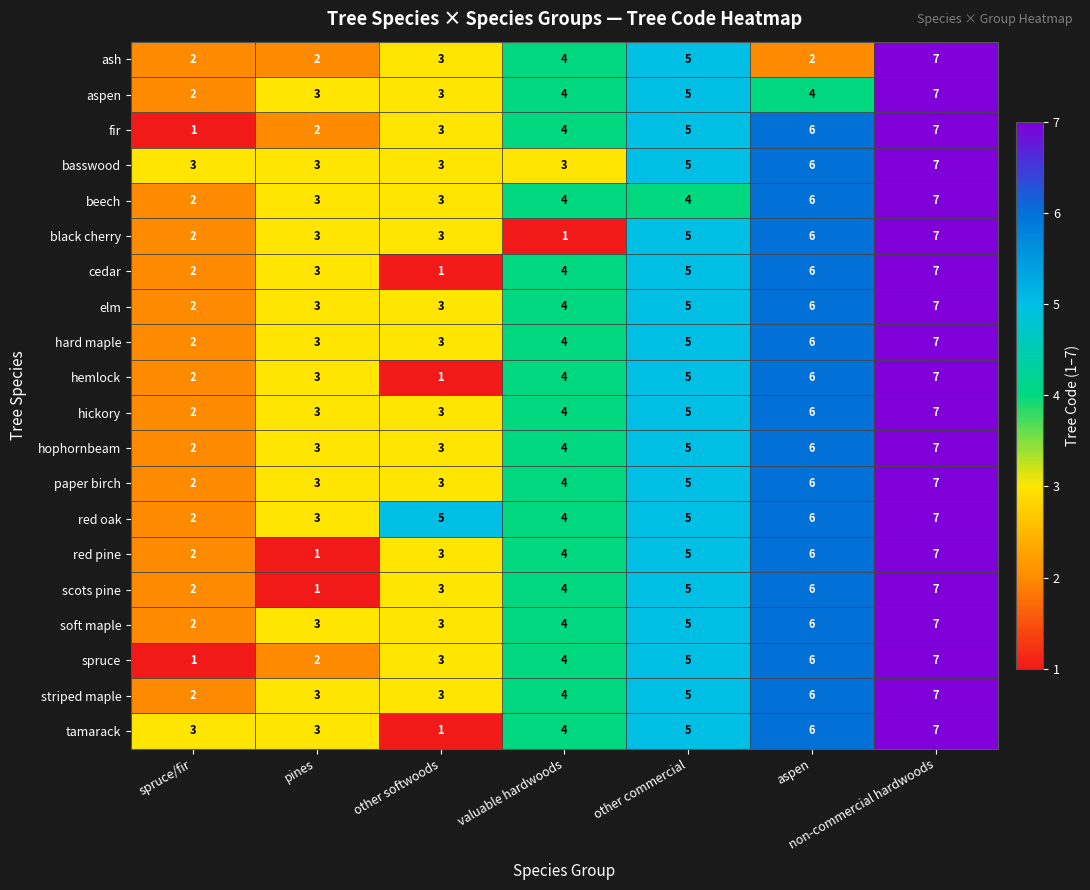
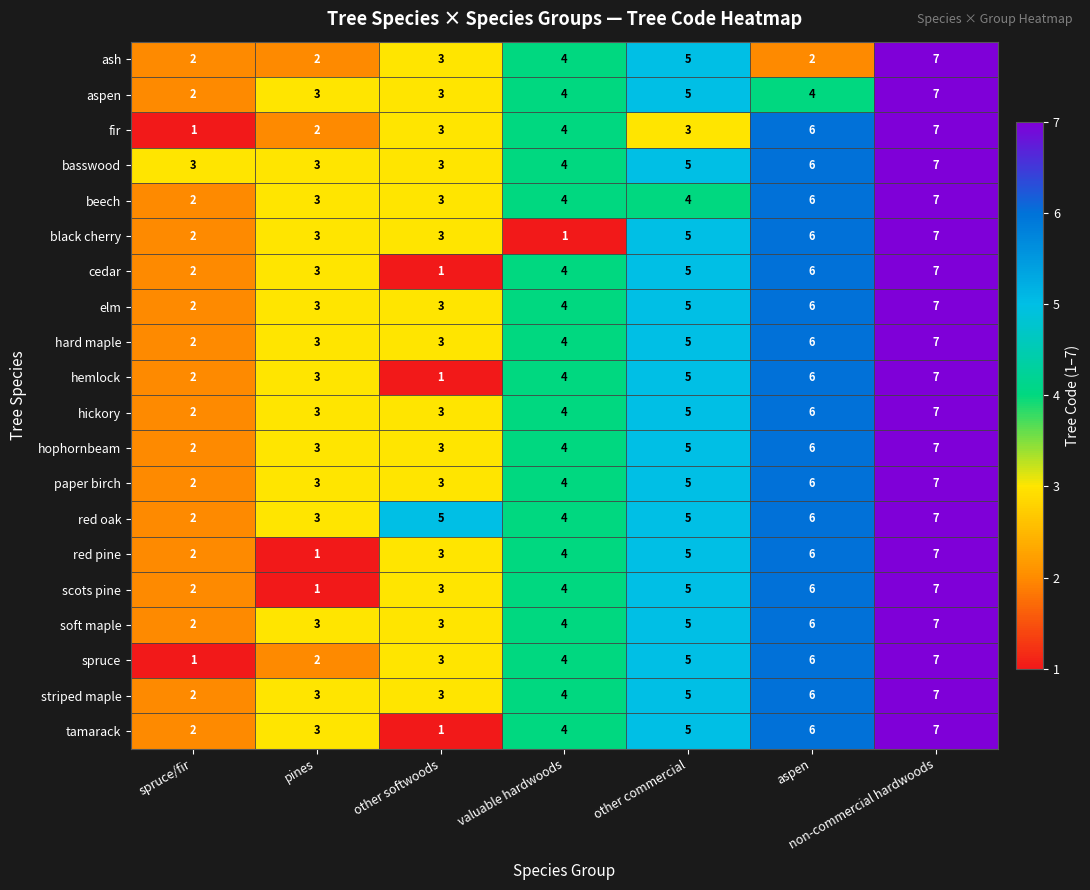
  {
    "ash": {
      "spruce/fir": 2,
      "pines": 2,
      "other softwoods": 3,
      "valuable hardwoods": 4,
      "other commercial": 5,
      "aspen": 2,
      "non-commercial hardwoods": 7
    },
    "aspen": {
      "spruce/fir": 2,
      "pines": 3,
      "other softwoods": 3,
      "valuable hardwoods": 4,
      "other commercial": 5,
      "aspen": 4,
      "non-commercial hardwoods": 7
    },
    "fir": {
      "spruce/fir": 1,
      "pines": 2,
      "other softwoods": 3,
      "valuable hardwoods": 4,
-     "other commercial": 5,
+     "other commercial": 3,
      "aspen": 6,
      "non-commercial hardwoods": 7
    },
    "basswood": {
      "spruce/fir": 3,
      "pines": 3,
      "other softwoods": 3,
-     "valuable hardwoods": 3,
+     "valuable hardwoods": 4,
      "other commercial": 5,
      "aspen": 6,
      "non-commercial hardwoods": 7
    },
    "beech": {
      "spruce/fir": 2,
      "pines": 3,
      "other softwoods": 3,
      "valuable hardwoods": 4,
      "other commercial": 4,
      "aspen": 6,
      "non-commercial hardwoods": 7
    },
    "black cherry": {
      "spruce/fir": 2,
      "pines": 3,
      "other softwoods": 3,
      "valuable hardwoods": 1,
      "other commercial": 5,
      "aspen": 6,
      "non-commercial hardwoods": 7
    },
    "cedar": {
      "spruce/fir": 2,
      "pines": 3,
      "other softwoods": 1,
      "valuable hardwoods": 4,
      "other commercial": 5,
      "aspen": 6,
      "non-commercial hardwoods": 7
    },
    "elm": {
      "spruce/fir": 2,
      "pines": 3,
      "other softwoods": 3,
      "valuable hardwoods": 4,
      "other commercial": 5,
      "aspen": 6,
      "non-commercial hardwoods": 7
    },
    "hard maple": {
      "spruce/fir": 2,
      "pines": 3,
      "other softwoods": 3,
      "valuable hardwoods": 4,
      "other commercial": 5,
      "aspen": 6,
      "non-commercial hardwoods": 7
    },
    "hemlock": {
      "spruce/fir": 2,
      "pines": 3,
      "other softwoods": 1,
      "valuable hardwoods": 4,
      "other commercial": 5,
      "aspen": 6,
      "non-commercial hardwoods": 7
    },
    "hickory": {
      "spruce/fir": 2,
      "pines": 3,
      "other softwoods": 3,
      "valuable hardwoods": 4,
      "other commercial": 5,
      "aspen": 6,
      "non-commercial hardwoods": 7
    },
    "hophornbeam": {
      "spruce/fir": 2,
      "pines": 3,
      "other softwoods": 3,
      "valuable hardwoods": 4,
      "other commercial": 5,
      "aspen": 6,
      "non-commercial hardwoods": 7
    },
    "paper birch": {
      "spruce/fir": 2,
      "pines": 3,
      "other softwoods": 3,
      "valuable hardwoods": 4,
      "other commercial": 5,
      "aspen": 6,
      "non-commercial hardwoods": 7
    },
    "red oak": {
      "spruce/fir": 2,
      "pines": 3,
      "other softwoods": 5,
      "valuable hardwoods": 4,
      "other commercial": 5,
      "aspen": 6,
      "non-commercial hardwoods": 7
    },
    "red pine": {
      "spruce/fir": 2,
      "pines": 1,
      "other softwoods": 3,
      "valuable hardwoods": 4,
      "other commercial": 5,
      "aspen": 6,
      "non-commercial hardwoods": 7
    },
    "scots pine": {
      "spruce/fir": 2,
      "pines": 1,
      "other softwoods": 3,
      "valuable hardwoods": 4,
      "other commercial": 5,
      "aspen": 6,
      "non-commercial hardwoods": 7
    },
    "soft maple": {
      "spruce/fir": 2,
      "pines": 3,
      "other softwoods": 3,
      "valuable hardwoods": 4,
      "other commercial": 5,
      "aspen": 6,
      "non-commercial hardwoods": 7
    },
    "spruce": {
      "spruce/fir": 1,
      "pines": 2,
      "other softwoods": 3,
      "valuable hardwoods": 4,
      "other commercial": 5,
      "aspen": 6,
      "non-commercial hardwoods": 7
    },
    "striped maple": {
      "spruce/fir": 2,
      "pines": 3,
      "other softwoods": 3,
      "valuable hardwoods": 4,
      "other commercial": 5,
      "aspen": 6,
      "non-commercial hardwoods": 7
    },
    "tamarack": {
-     "spruce/fir": 3,
+     "spruce/fir": 2,
      "pines": 3,
      "other softwoods": 1,
      "valuable hardwoods": 4,
      "other commercial": 5,
      "aspen": 6,
      "non-commercial hardwoods": 7
    }
  }
